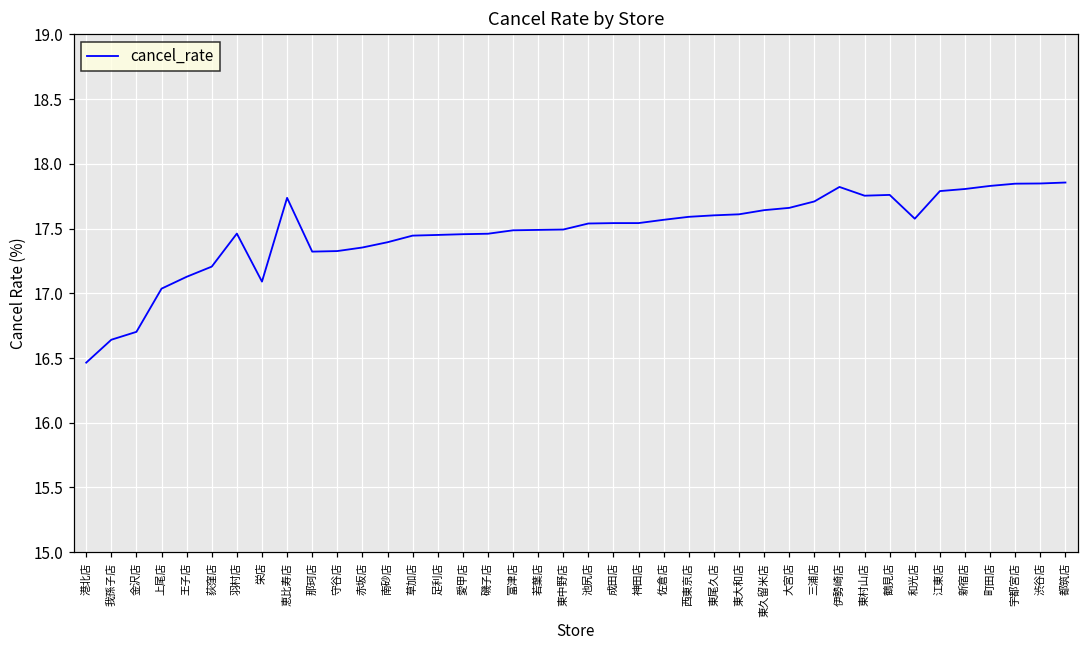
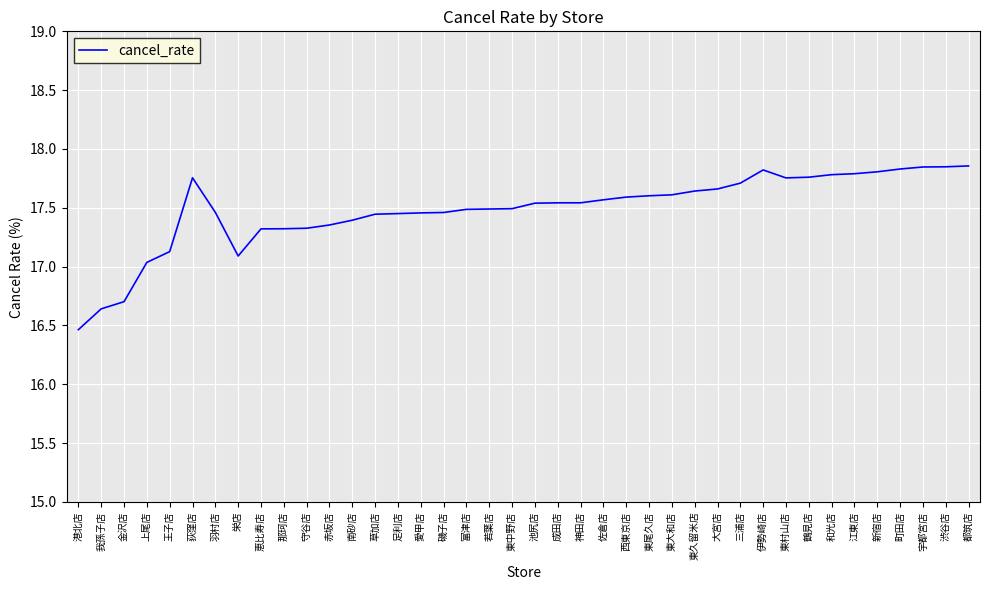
  {
    "港北店": 16.46,
    "我孫子店": 16.64,
    "金沢店": 16.70,
    "上尾店": 17.04,
    "王子店": 17.13,
-   "荻窪店": 17.21,
+   "荻窪店": 17.76,
    "羽村店": 17.46,
    "栄店": 17.09,
-   "恵比寿店": 17.74,
+   "恵比寿店": 17.32,
    "那珂店": 17.32,
    "守谷店": 17.33,
    "赤坂店": 17.35,
    "南砂店": 17.39,
    "草加店": 17.45,
    "足利店": 17.45,
    "愛甲店": 17.46,
    "磯子店": 17.46,
    "富津店": 17.49,
    "若葉店": 17.49,
    "東中野店": 17.49,
    "池尻店": 17.54,
    "成田店": 17.54,
    "神田店": 17.54,
    "佐倉店": 17.57,
    "西東京店": 17.59,
    "東尾久店": 17.60,
    "東大和店": 17.61,
    "東久留米店": 17.64,
    "大宮店": 17.66,
    "三浦店": 17.71,
    "伊勢崎店": 17.82,
    "東村山店": 17.75,
    "鶴見店": 17.76,
-   "和光店": 17.58,
+   "和光店": 17.78,
    "江東店": 17.79,
    "新宿店": 17.81,
    "町田店": 17.83,
    "宇都宮店": 17.85,
    "渋谷店": 17.85,
    "都筑店": 17.86
  }
